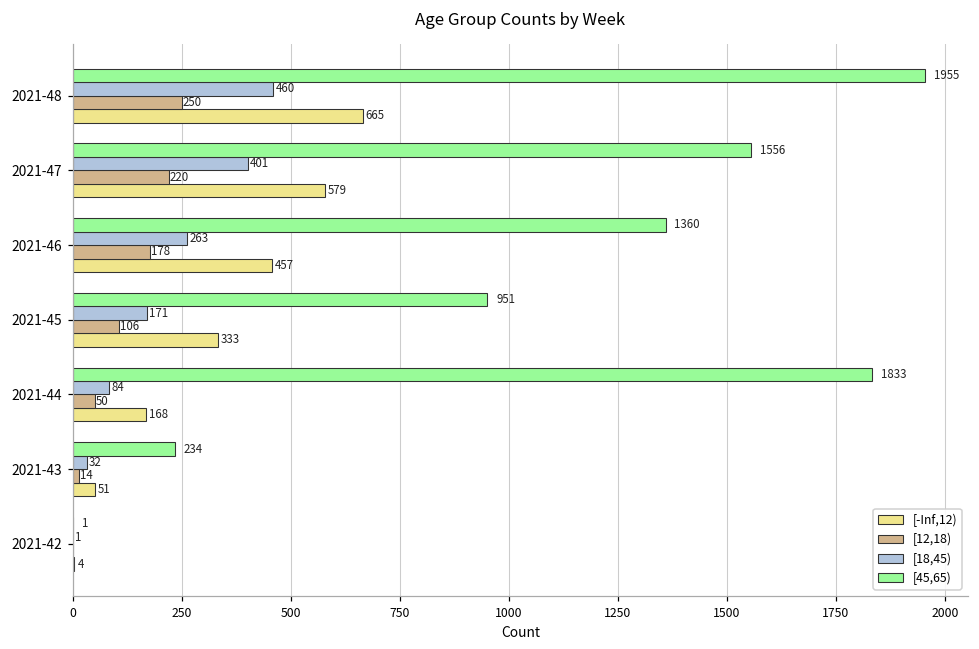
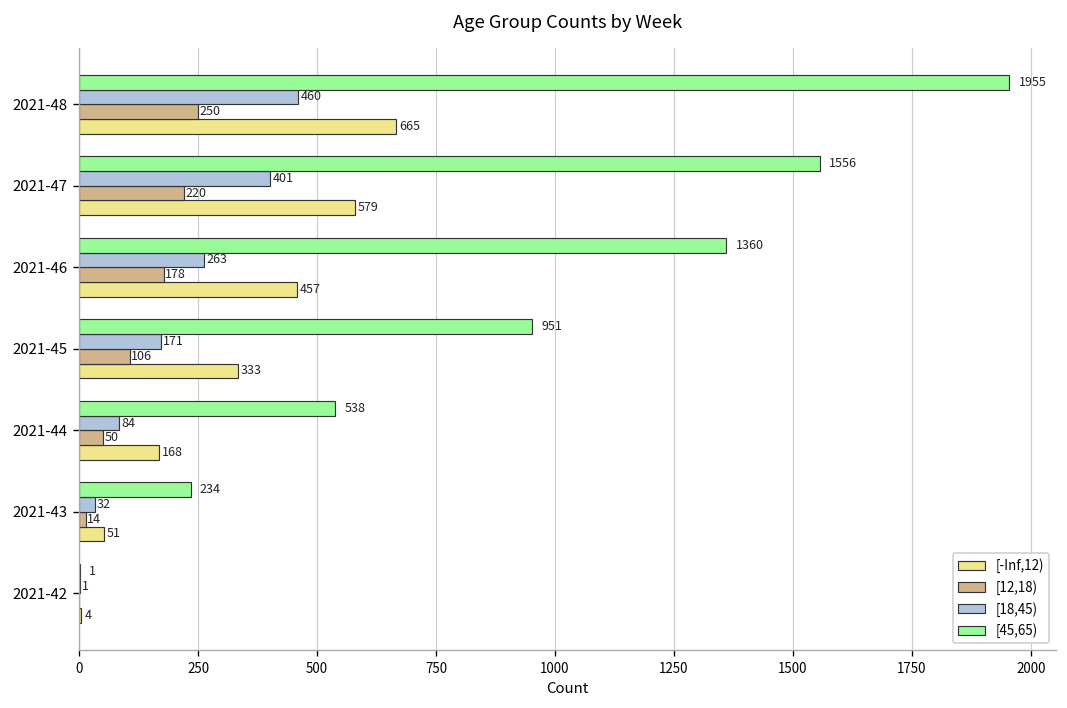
  {
    "[18,45)": {
      "2021-48": 460,
      "2021-47": 401,
      "2021-46": 263,
      "2021-45": 171,
      "2021-44": 84,
      "2021-43": 32,
      "2021-42": 1
    },
    "[45,65)": {
      "2021-48": 1955,
      "2021-47": 1556,
      "2021-46": 1360,
      "2021-45": 951,
-     "2021-44": 1833,
+     "2021-44": 538,
      "2021-43": 234,
      "2021-42": 1
    }
  }
